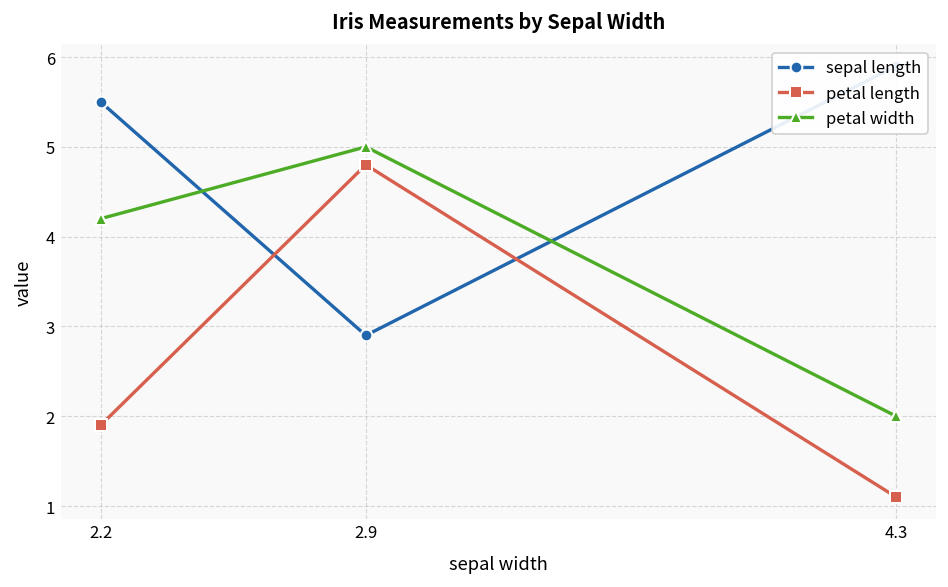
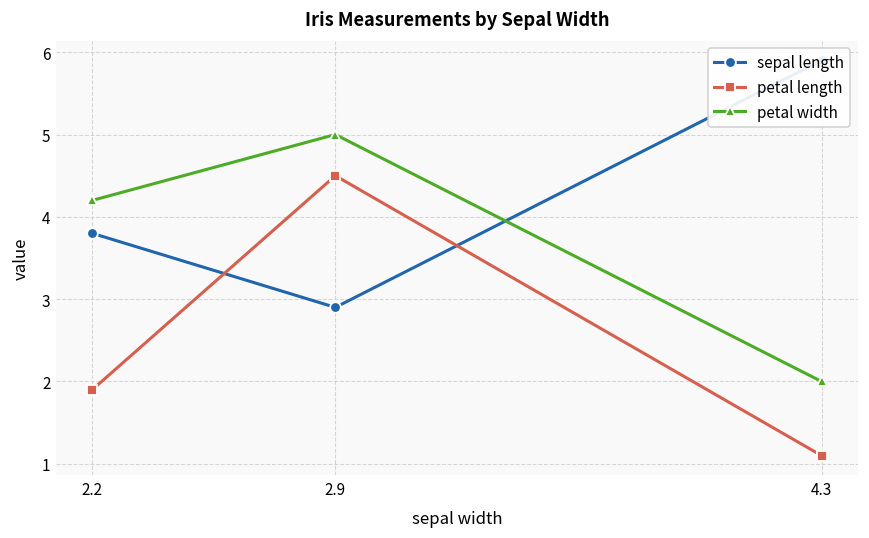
  {
    "sepal length": {
-     "2.2": 5.5,
+     "2.2": 3.8,
      "2.9": 2.9
    },
    "petal length": {
      "2.2": 1.9,
-     "2.9": 4.8,
+     "2.9": 4.5,
      "4.3": 1.1
    },
    "petal width": {
      "2.2": 4.2,
      "2.9": 5.0,
      "4.3": 2.0
    }
  }
